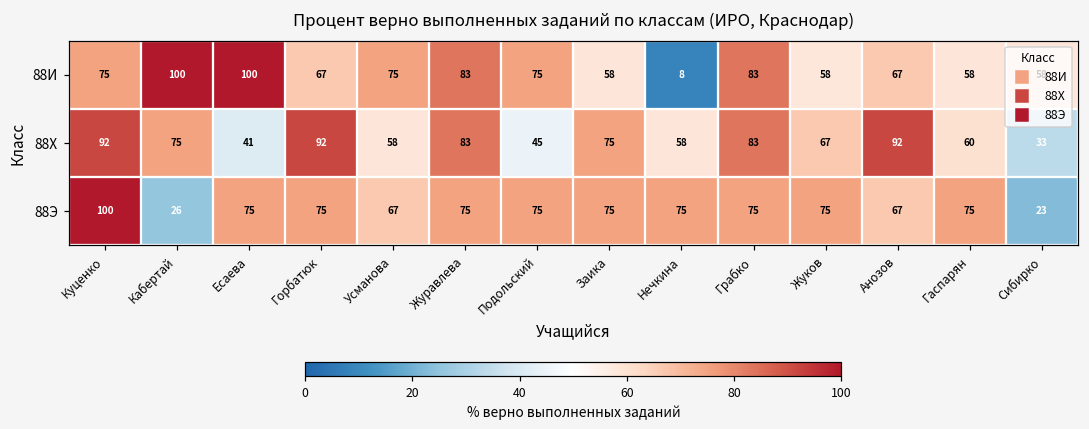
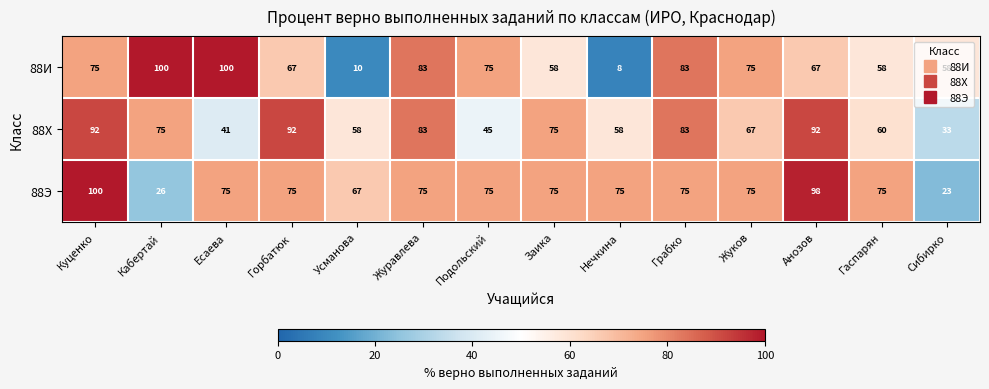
  {
    "88И": {
      "Куценко": 75,
      "Кабертай": 100,
      "Есаева": 100,
      "Горбатюк": 67,
-     "Усманова": 75,
+     "Усманова": 10,
      "Журавлева": 83,
      "Подольский": 75,
      "Заика": 58,
      "Нечкина": 8,
      "Грабко": 83,
-     "Жуков": 58,
+     "Жуков": 75,
      "Анозов": 67,
      "Гаспарян": 58
    },
    "88Х": {
      "Куценко": 92,
      "Кабертай": 75,
      "Есаева": 41,
      "Горбатюк": 92,
      "Усманова": 58,
      "Журавлева": 83,
      "Подольский": 45,
      "Заика": 75,
      "Нечкина": 58,
      "Грабко": 83,
      "Жуков": 67,
      "Анозов": 92,
      "Гаспарян": 60,
      "Сибирко": 33
    },
    "88Э": {
      "Куценко": 100,
      "Кабертай": 26,
      "Есаева": 75,
      "Горбатюк": 75,
      "Усманова": 67,
      "Журавлева": 75,
      "Подольский": 75,
      "Заика": 75,
      "Нечкина": 75,
      "Грабко": 75,
      "Жуков": 75,
-     "Анозов": 67,
+     "Анозов": 98,
      "Гаспарян": 75,
      "Сибирко": 23
    }
  }
